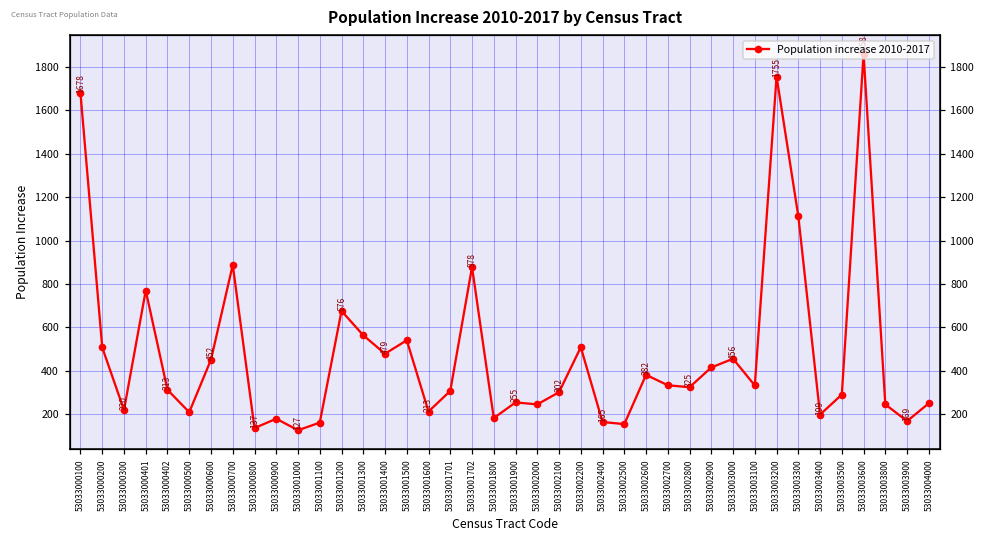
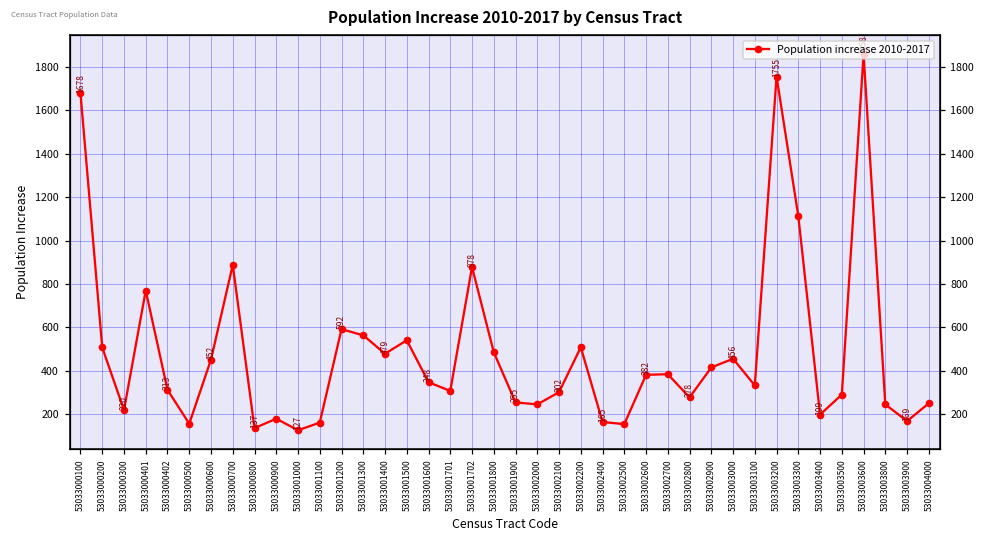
  {
    "53033000100": 1678,
    "53033000300": 220,
    "53033000402": 313,
-   "53033000500": 210,
+   "53033000500": 160,
    "53033000600": 452,
    "53033000800": 137,
    "53033001000": 127,
-   "53033001200": 676,
+   "53033001200": 592,
    "53033001400": 479,
-   "53033001600": 213,
+   "53033001600": 348,
    "53033001702": 878,
-   "53033001800": 180,
+   "53033001800": 490,
    "53033001900": 255,
    "53033002100": 302,
    "53033002400": 165,
    "53033002600": 382,
-   "53033002700": 330,
-   "53033002800": 325,
+   "53033002700": 390,
+   "53033002800": 278,
    "53033003000": 456,
    "53033003400": 199,
    "53033003900": 169
  }
